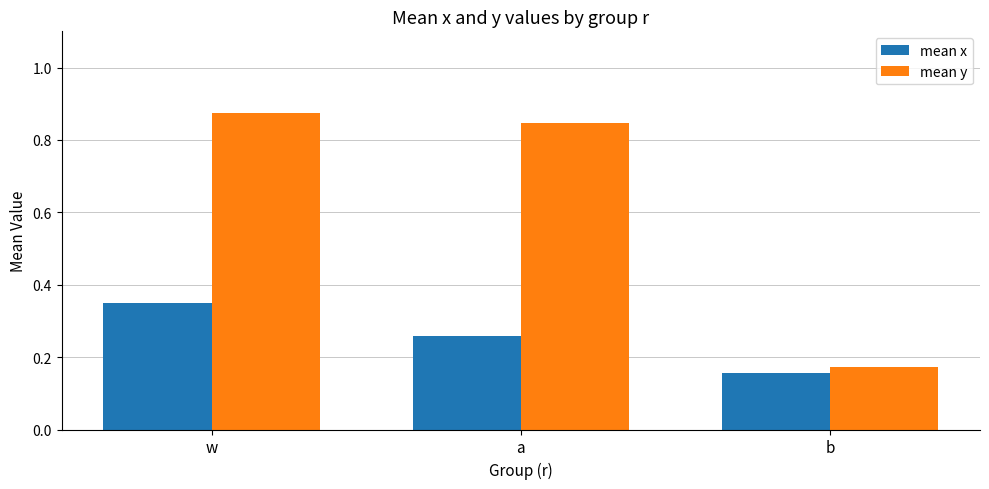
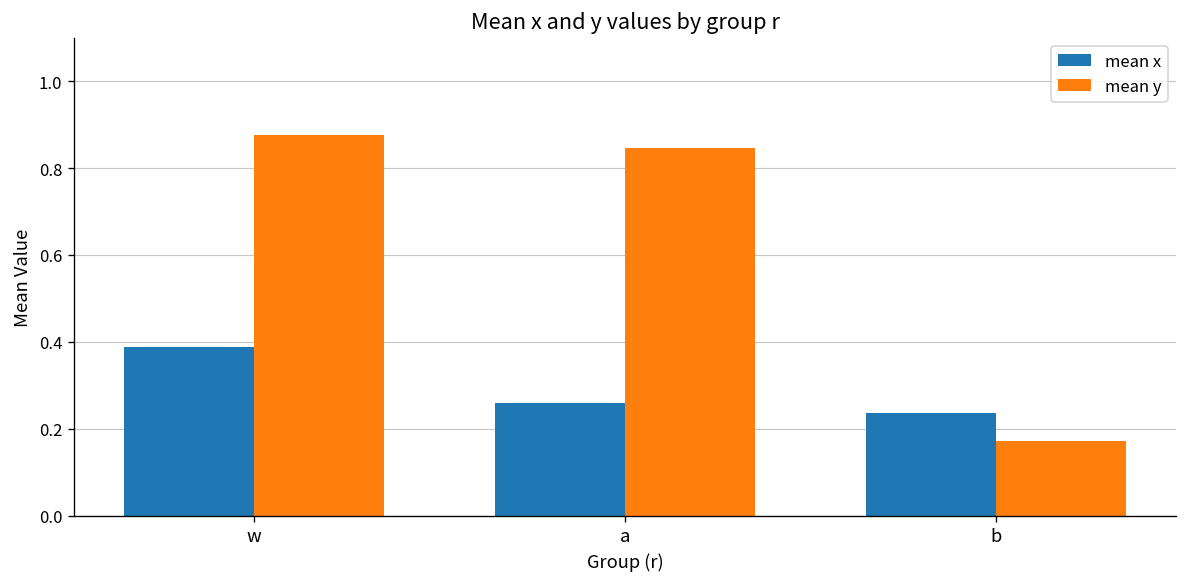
  {
    "mean x": {
-     "w": 0.35,
+     "w": 0.39,
      "a": 0.26,
-     "b": 0.16
+     "b": 0.24
    },
    "mean y": {
      "w": 0.88,
      "a": 0.85,
      "b": 0.17
    }
  }
